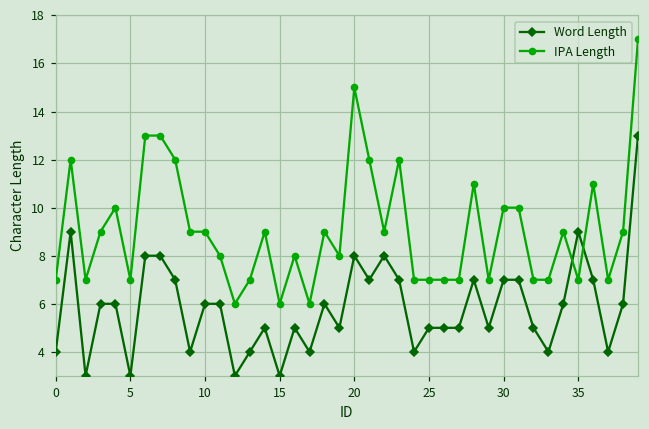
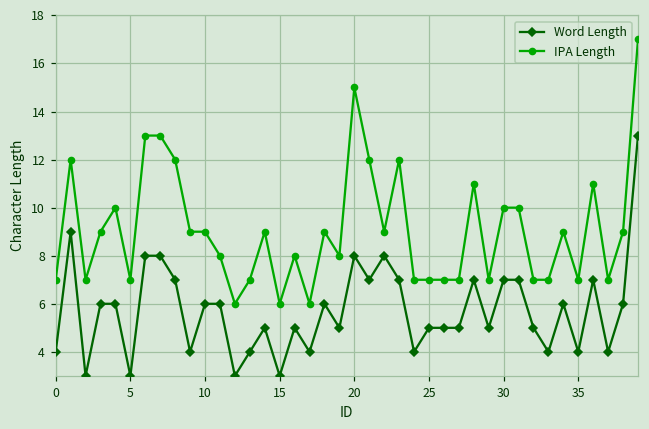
  {
    "Word Length": {
      "0": 4,
      "5": 3,
      "10": 6,
      "15": 3,
      "20": 8,
      "25": 5,
      "30": 7,
-     "35": 9
+     "35": 4
    },
    "IPA Length": {
      "0": 7,
      "5": 7,
      "10": 9,
      "15": 6,
      "20": 15,
      "25": 7,
      "30": 10,
      "35": 7
    }
  }
